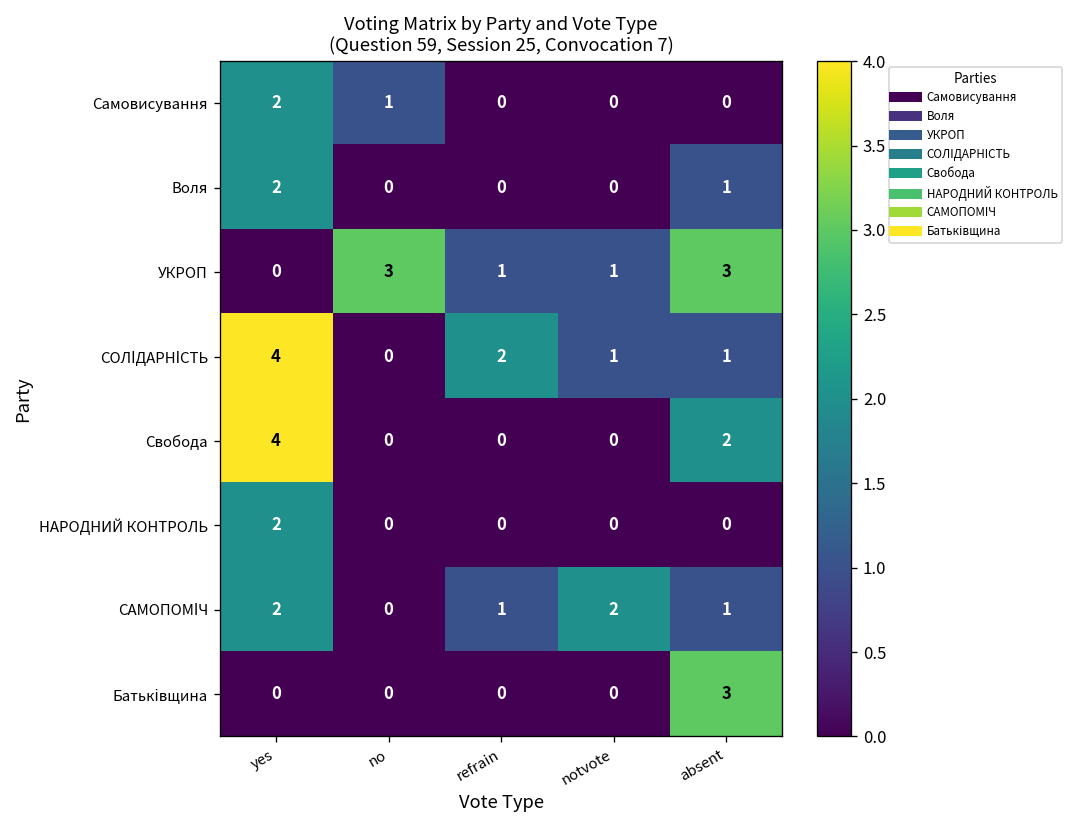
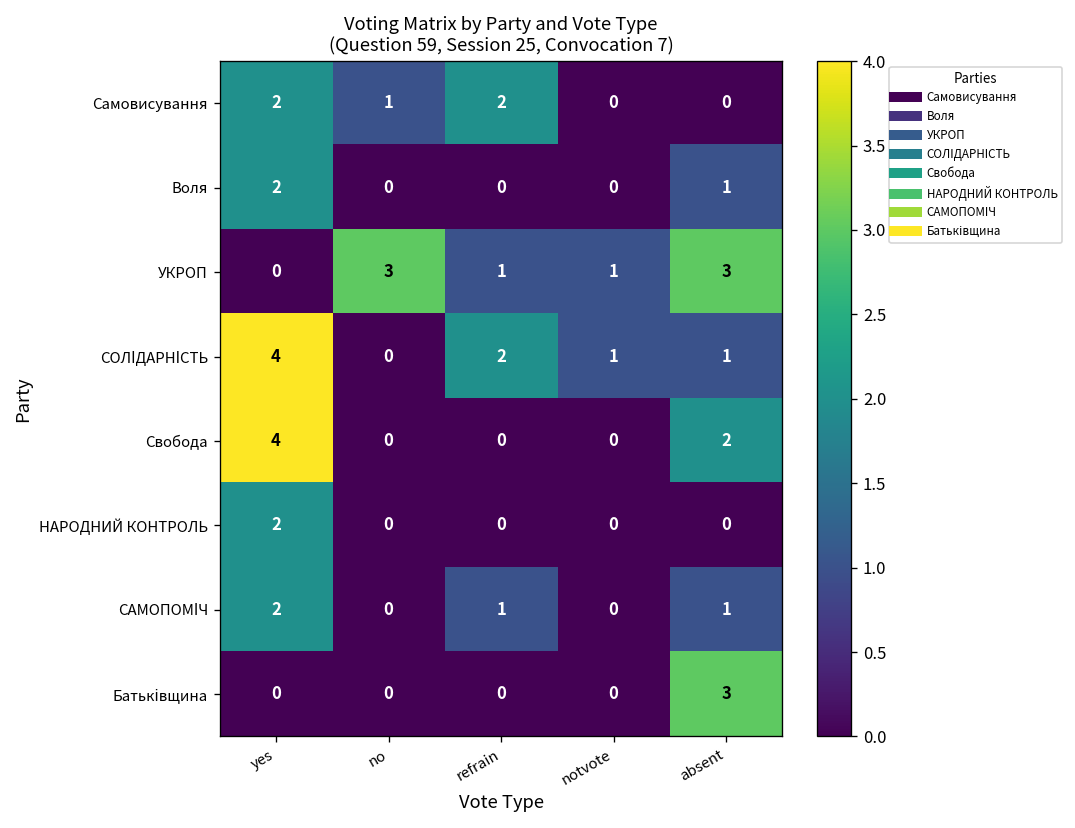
  {
    "Самовисування": {
      "yes": 2,
      "no": 1,
-     "refrain": 0,
+     "refrain": 2,
      "notvote": 0,
      "absent": 0
    },
    "Воля": {
      "yes": 2,
      "no": 0,
      "refrain": 0,
      "notvote": 0,
      "absent": 1
    },
    "УКРОП": {
      "yes": 0,
      "no": 3,
      "refrain": 1,
      "notvote": 1,
      "absent": 3
    },
    "СОЛІДАРНІСТЬ": {
      "yes": 4,
      "no": 0,
      "refrain": 2,
      "notvote": 1,
      "absent": 1
    },
    "Свобода": {
      "yes": 4,
      "no": 0,
      "refrain": 0,
      "notvote": 0,
      "absent": 2
    },
    "НАРОДНИЙ КОНТРОЛЬ": {
      "yes": 2,
      "no": 0,
      "refrain": 0,
      "notvote": 0,
      "absent": 0
    },
    "САМОПОМІЧ": {
      "yes": 2,
      "no": 0,
      "refrain": 1,
-     "notvote": 2,
+     "notvote": 0,
      "absent": 1
    },
    "Батьківщина": {
      "yes": 0,
      "no": 0,
      "refrain": 0,
      "notvote": 0,
      "absent": 3
    }
  }
